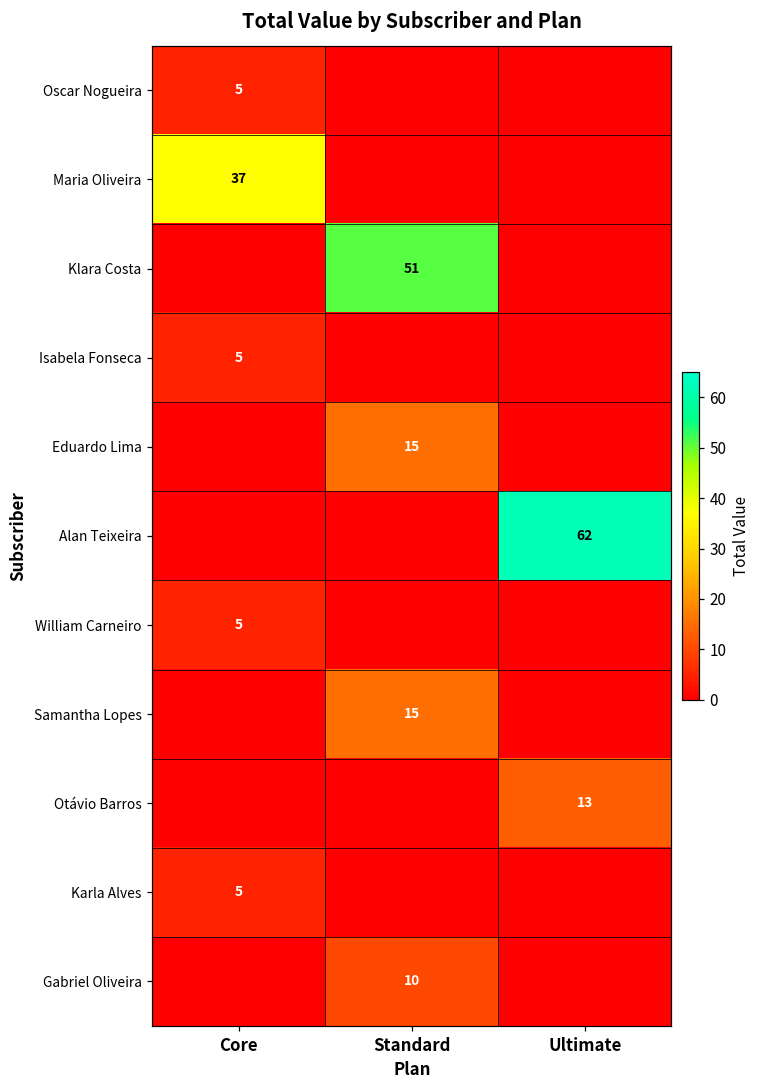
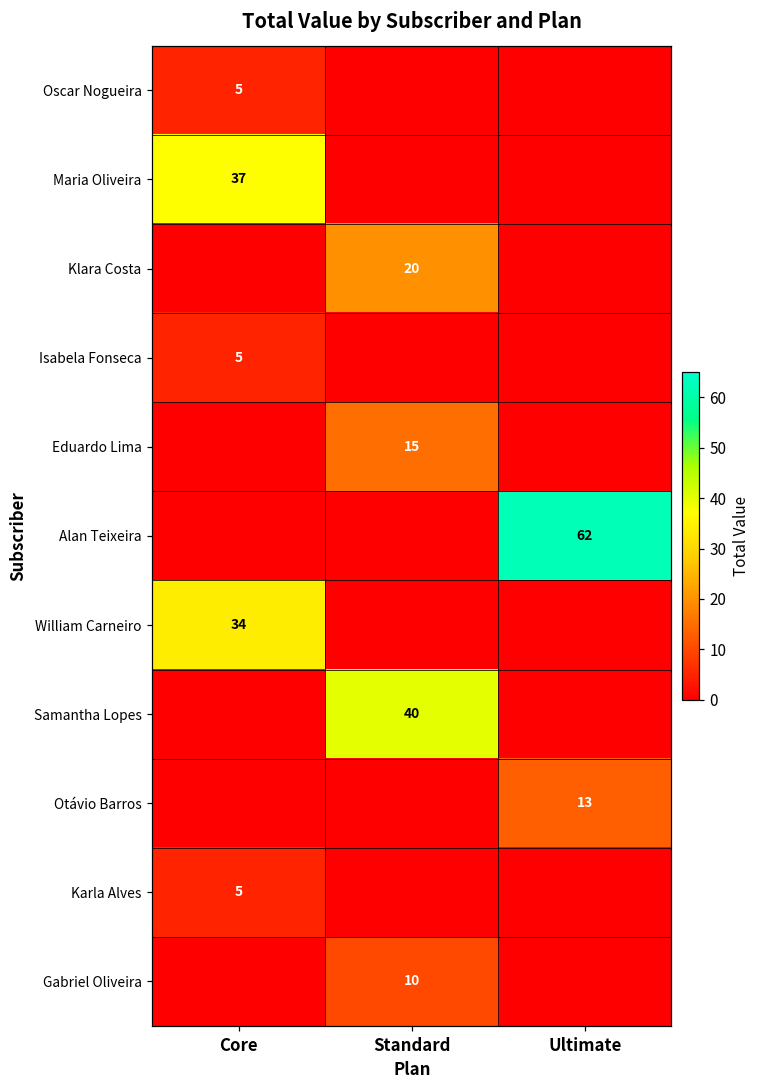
  {
    "Oscar Nogueira": {
      "Core": 5
    },
    "Maria Oliveira": {
      "Core": 37
    },
    "Klara Costa": {
-     "Standard": 51
+     "Standard": 20
    },
    "Isabela Fonseca": {
      "Core": 5
    },
    "Eduardo Lima": {
      "Standard": 15
    },
    "Alan Teixeira": {
      "Ultimate": 62
    },
    "William Carneiro": {
-     "Core": 5
+     "Core": 34
    },
    "Samantha Lopes": {
-     "Standard": 15
+     "Standard": 40
    },
    "Otávio Barros": {
      "Ultimate": 13
    },
    "Karla Alves": {
      "Core": 5
    },
    "Gabriel Oliveira": {
      "Standard": 10
    }
  }
